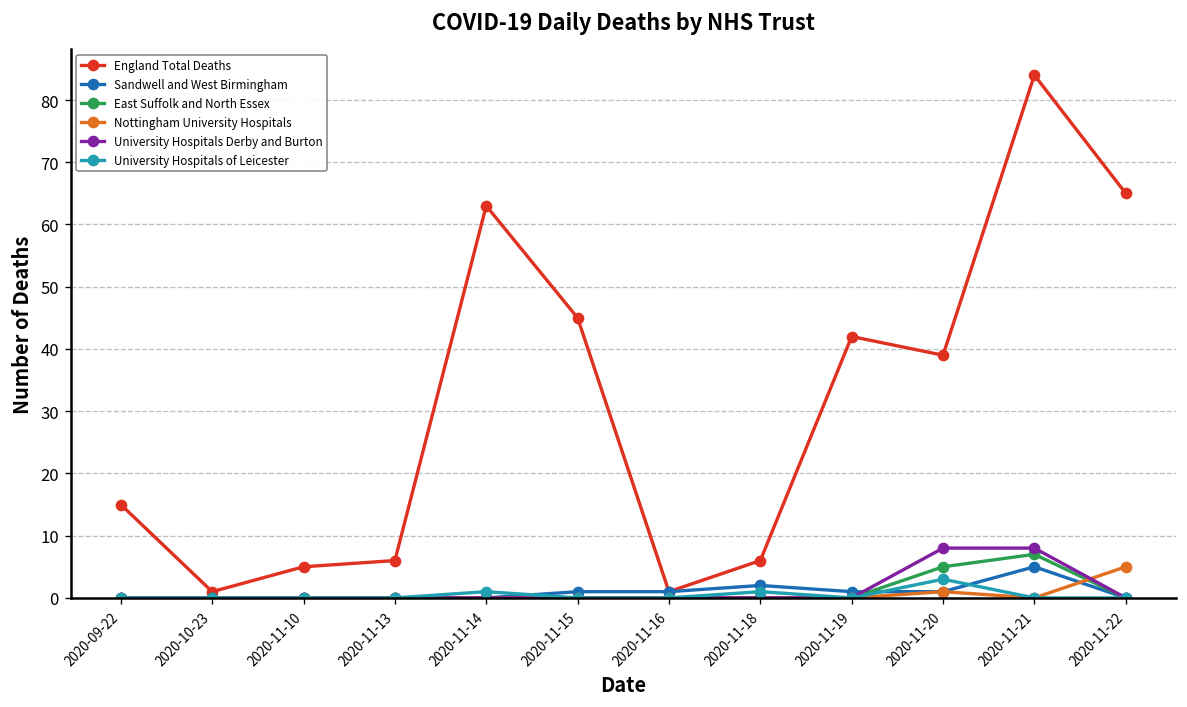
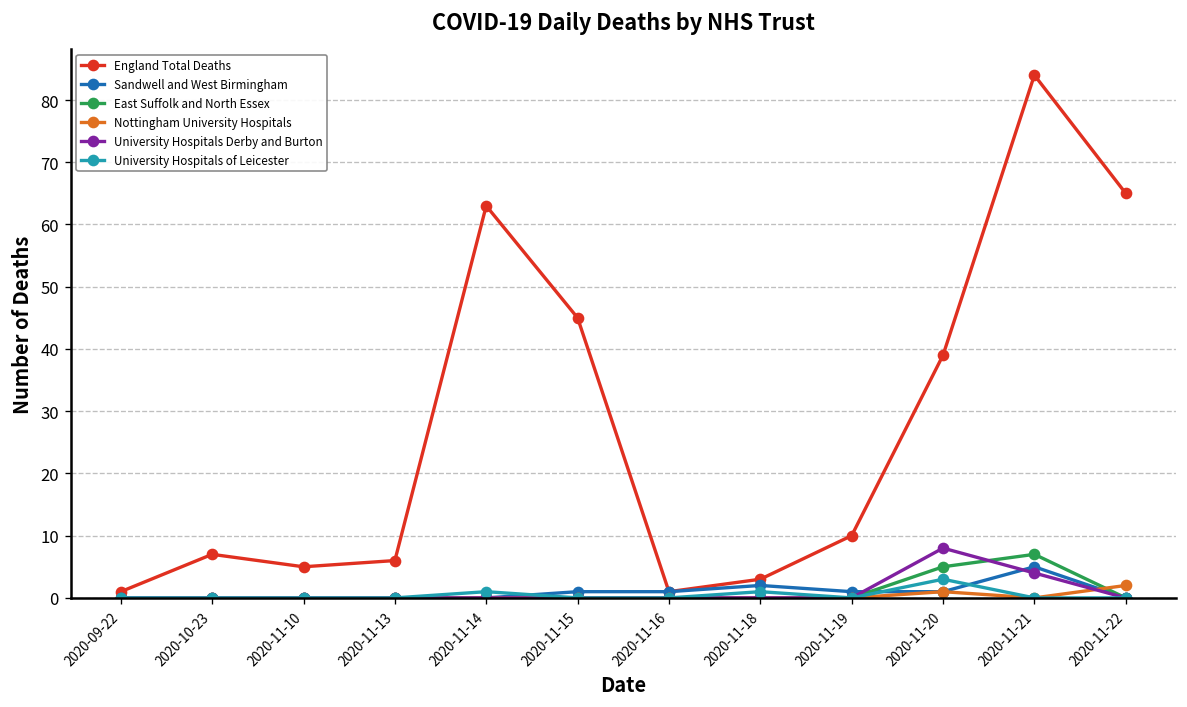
  {
    "England Total Deaths": {
-     "2020-09-22": 15,
-     "2020-10-23": 1,
+     "2020-09-22": 1,
+     "2020-10-23": 7,
      "2020-11-10": 5,
      "2020-11-13": 6,
      "2020-11-14": 63,
      "2020-11-15": 45,
-     "2020-11-18": 6,
-     "2020-11-19": 42,
+     "2020-11-18": 3,
+     "2020-11-19": 10,
      "2020-11-20": 39,
      "2020-11-21": 84,
      "2020-11-22": 65
    },
    "East Suffolk and North Essex": {
      "2020-11-20": 5,
      "2020-11-21": 7
    },
    "Nottingham University Hospitals": {
-     "2020-11-22": 5
+     "2020-11-22": 2
    },
    "University Hospitals Derby and Burton": {
      "2020-11-20": 8,
-     "2020-11-21": 8
+     "2020-11-21": 4
    }
  }
